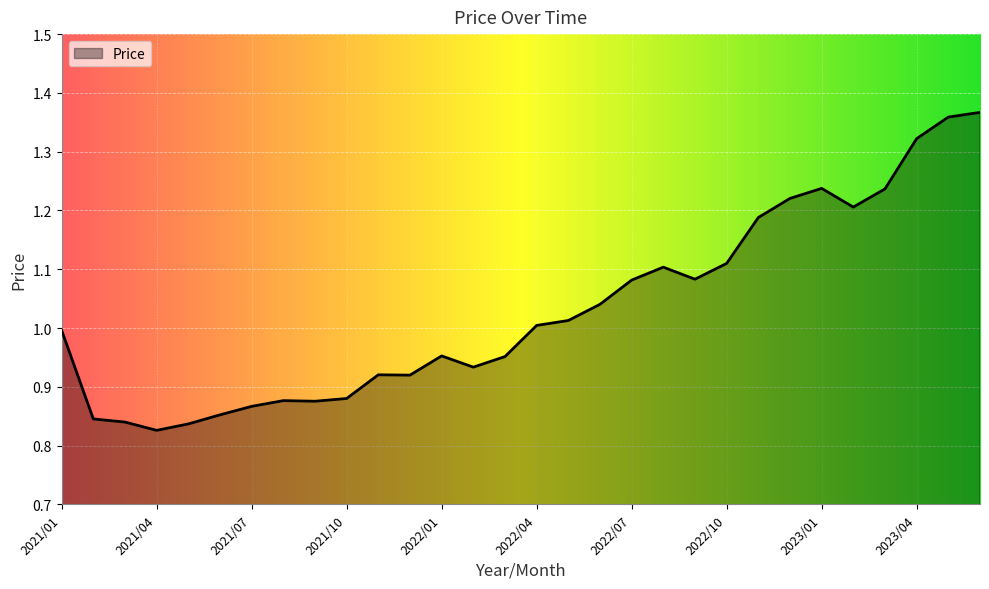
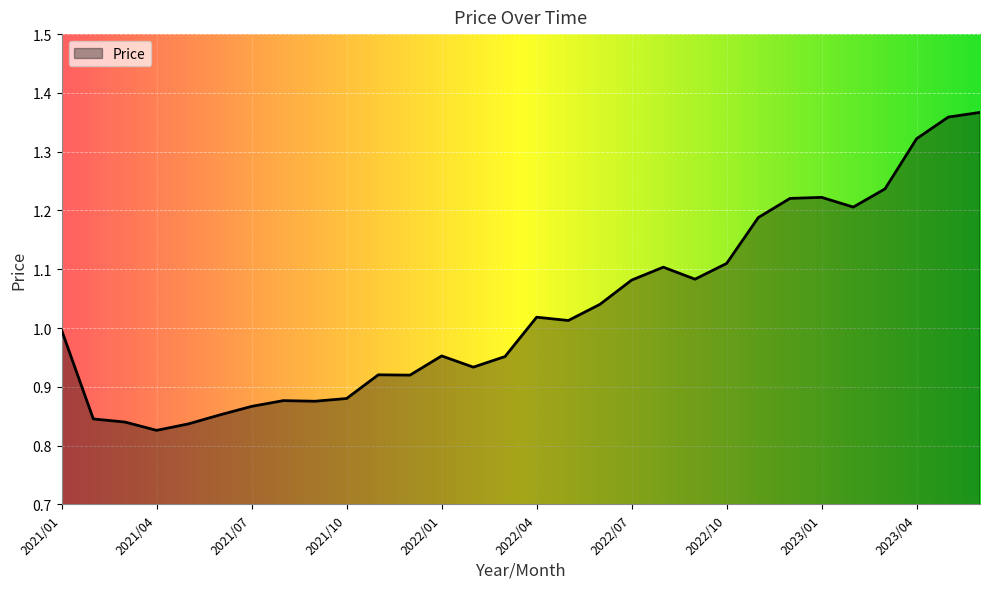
  {
    "2021/01": 1.00,
    "2021/04": 0.83,
    "2021/07": 0.87,
    "2021/10": 0.88,
    "2022/01": 0.95,
-   "2022/04": 1.00,
+   "2022/04": 1.02,
    "2022/07": 1.08,
    "2022/10": 1.11,
-   "2023/01": 1.24,
+   "2023/01": 1.22,
    "2023/04": 1.32
  }
